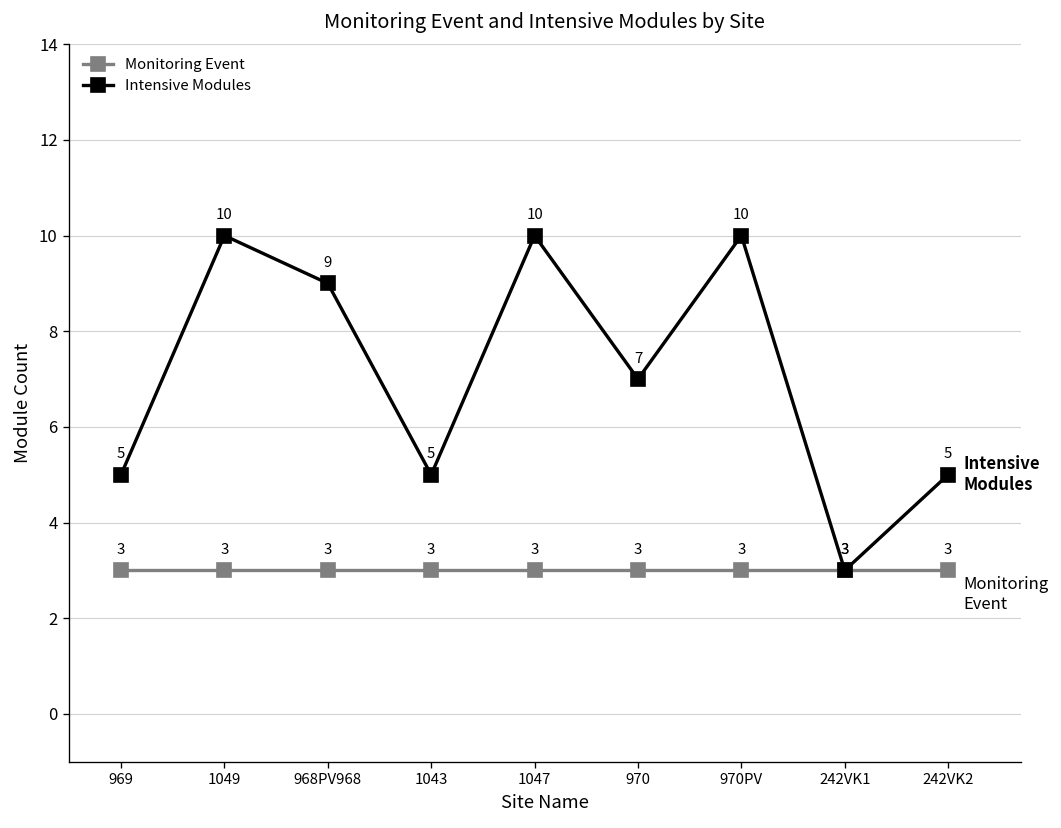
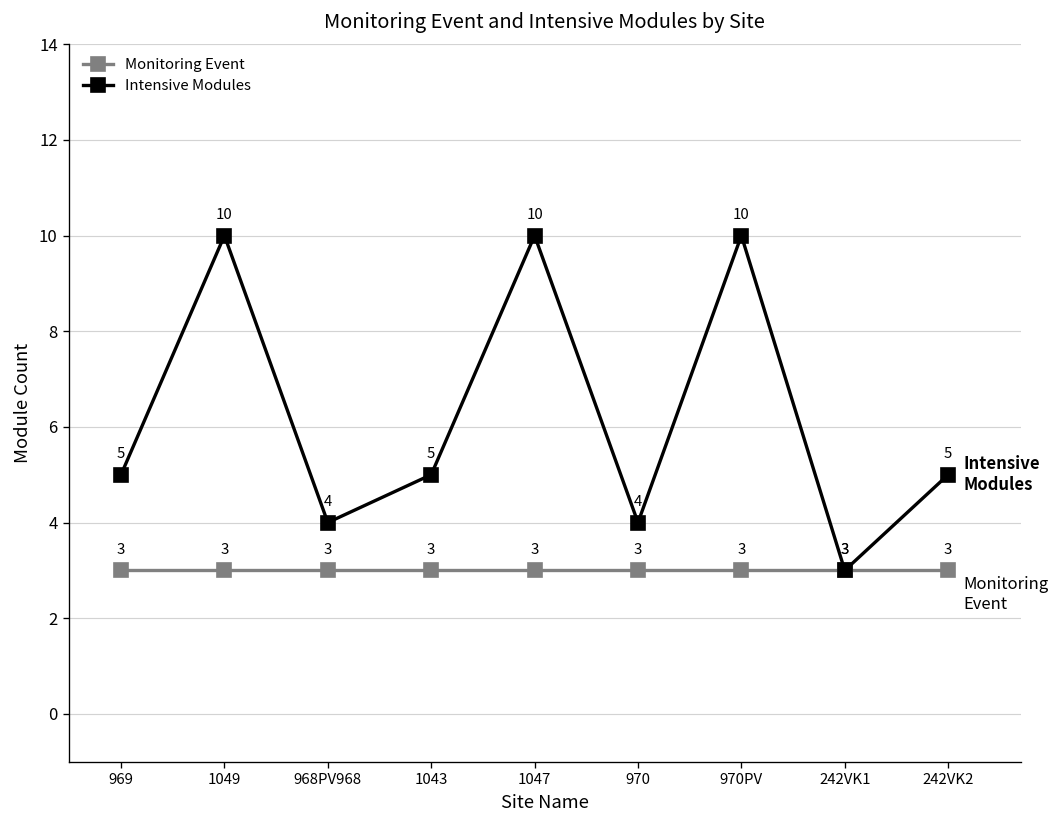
  {
    "Monitoring Event": {
      "969": 3,
      "1049": 3,
      "968PV968": 3,
      "1043": 3,
      "1047": 3,
      "970": 3,
      "970PV": 3,
      "242VK2": 3
    },
    "Intensive Modules": {
      "969": 5,
      "1049": 10,
-     "968PV968": 9,
+     "968PV968": 4,
      "1043": 5,
      "1047": 10,
-     "970": 7,
+     "970": 4,
      "970PV": 10,
      "242VK2": 5
    }
  }
